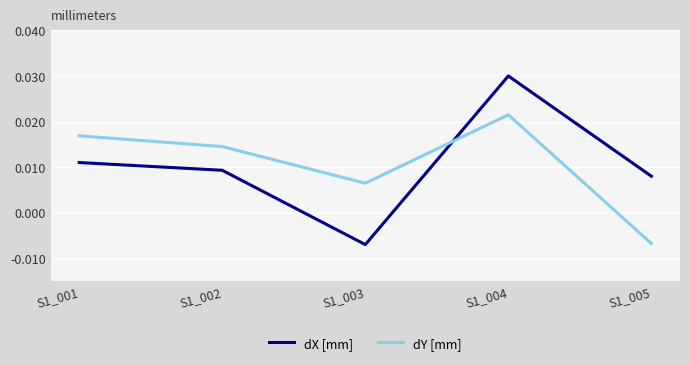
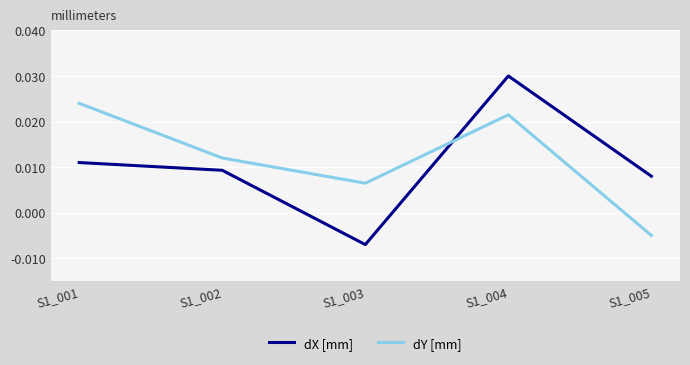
  {
    "dX [mm]": {
      "S1_001": 0.011,
      "S1_002": 0.009,
      "S1_003": -0.007,
      "S1_004": 0.030,
      "S1_005": 0.008
    },
    "dY [mm]": {
-     "S1_001": 0.017,
-     "S1_002": 0.015,
+     "S1_001": 0.024,
+     "S1_002": 0.012,
      "S1_003": 0.006,
      "S1_004": 0.021,
-     "S1_005": -0.007
+     "S1_005": -0.005
    }
  }
